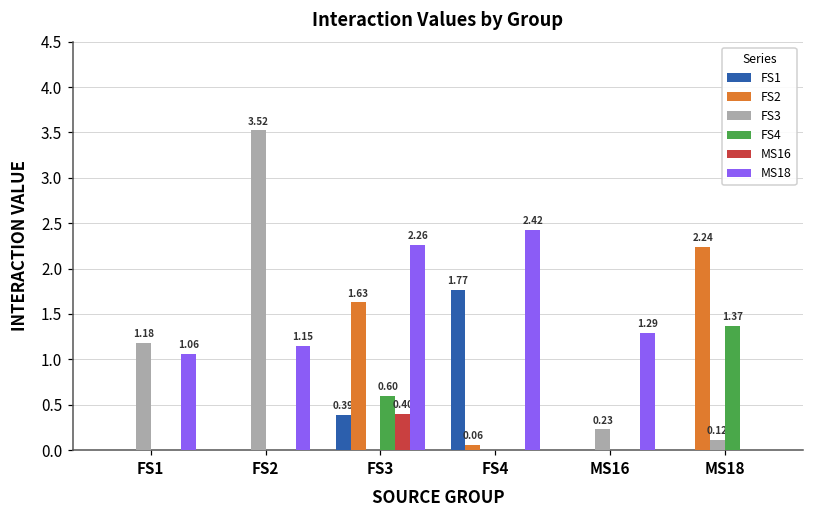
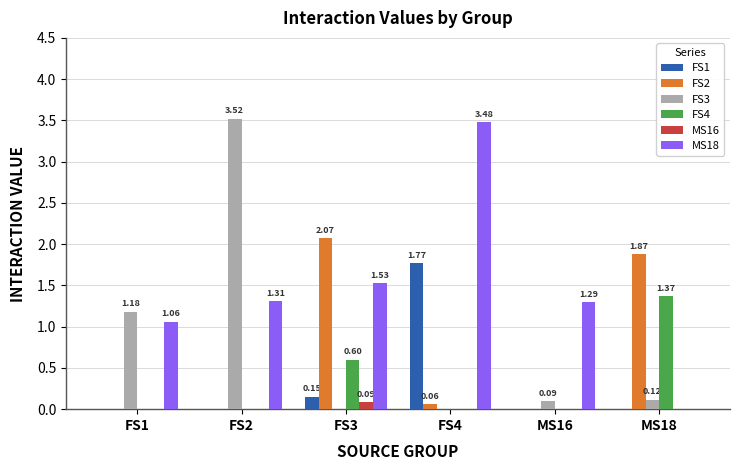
  {
    "FS1": {
-     "FS3": 0.39,
+     "FS3": 0.15,
      "FS4": 1.77
    },
    "FS2": {
-     "FS3": 1.63,
+     "FS3": 2.07,
      "FS4": 0.06,
-     "MS18": 2.24
+     "MS18": 1.87
    },
    "FS3": {
      "FS1": 1.18,
      "FS2": 3.52,
-     "MS16": 0.23,
+     "MS16": 0.09,
      "MS18": 0.12
    },
    "FS4": {
      "FS3": 0.60,
      "MS18": 1.37
    },
    "MS16": {
-     "FS3": 0.40
+     "FS3": 0.09
    },
    "MS18": {
      "FS1": 1.06,
-     "FS2": 1.15,
-     "FS3": 2.26,
-     "FS4": 2.42,
+     "FS2": 1.31,
+     "FS3": 1.53,
+     "FS4": 3.48,
      "MS16": 1.29
    }
  }
